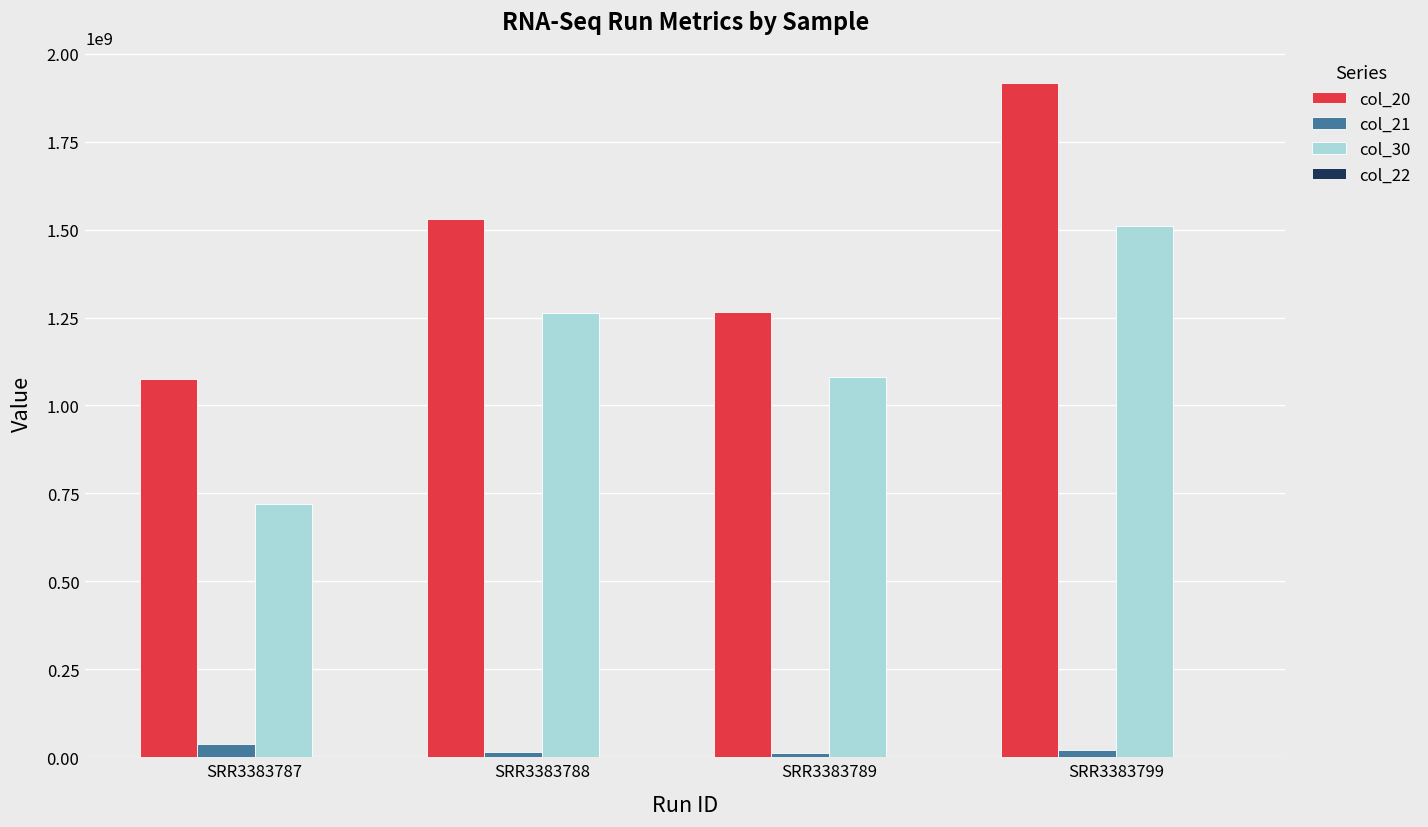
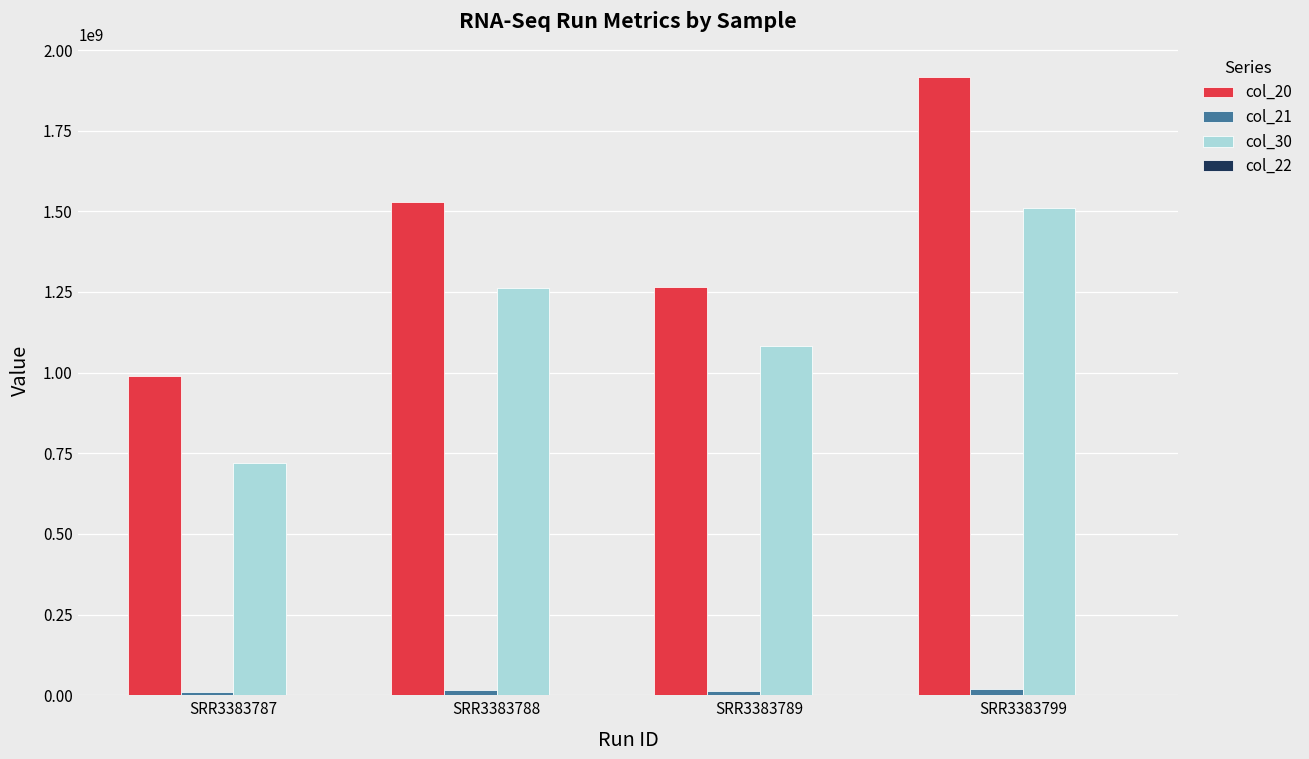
  {
    "col_20": {
-     "SRR3383787": 1080000000,
+     "SRR3383787": 990000000,
      "SRR3383788": 1530000000,
      "SRR3383789": 1270000000,
      "SRR3383799": 1920000000
    },
    "col_21": {
-     "SRR3383787": 40000000,
+     "SRR3383787": 10000000,
      "SRR3383788": 20000000,
      "SRR3383789": 10000000,
      "SRR3383799": 20000000
    },
    "col_30": {
      "SRR3383787": 720000000,
      "SRR3383788": 1260000000,
      "SRR3383789": 1080000000,
      "SRR3383799": 1510000000
    }
  }
